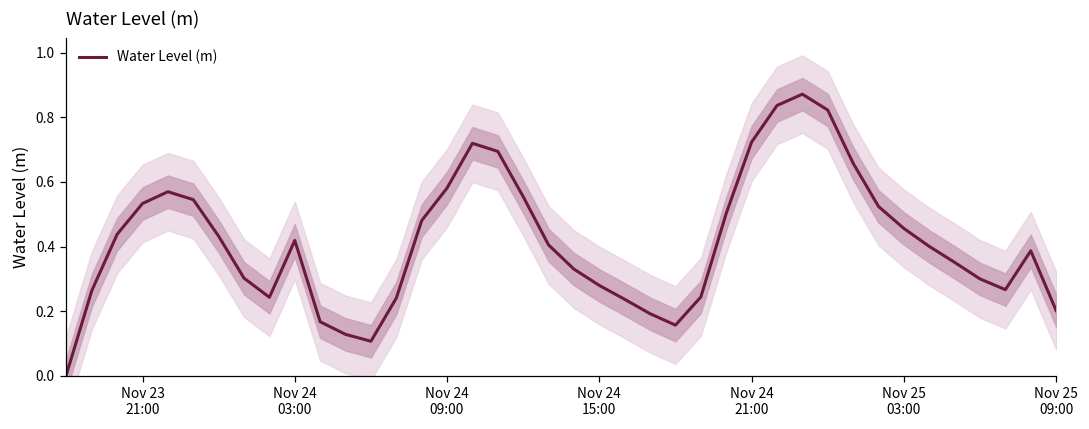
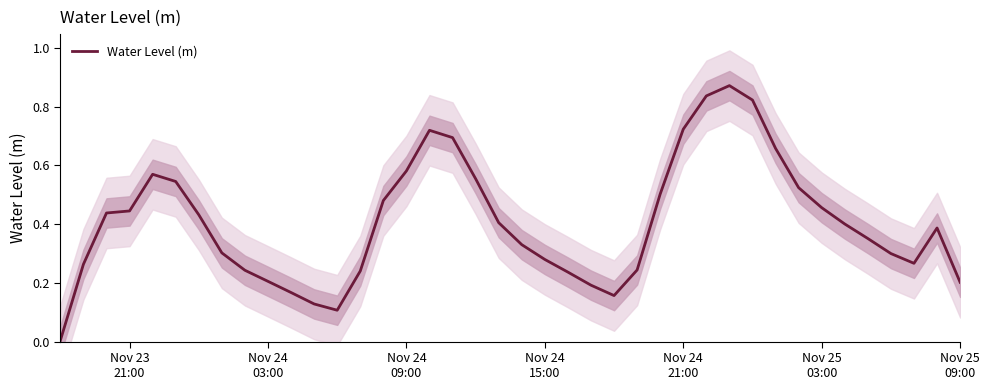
  {
    "Water Level (m)": {
-     "Nov 23 21:00": 0.53,
-     "Nov 24 03:00": 0.42,
+     "Nov 23 21:00": 0.44,
+     "Nov 24 03:00": 0.21,
      "Nov 24 09:00": 0.58,
      "Nov 24 15:00": 0.28,
      "Nov 24 21:00": 0.72,
      "Nov 25 03:00": 0.46,
      "Nov 25 09:00": 0.20
    }
  }
